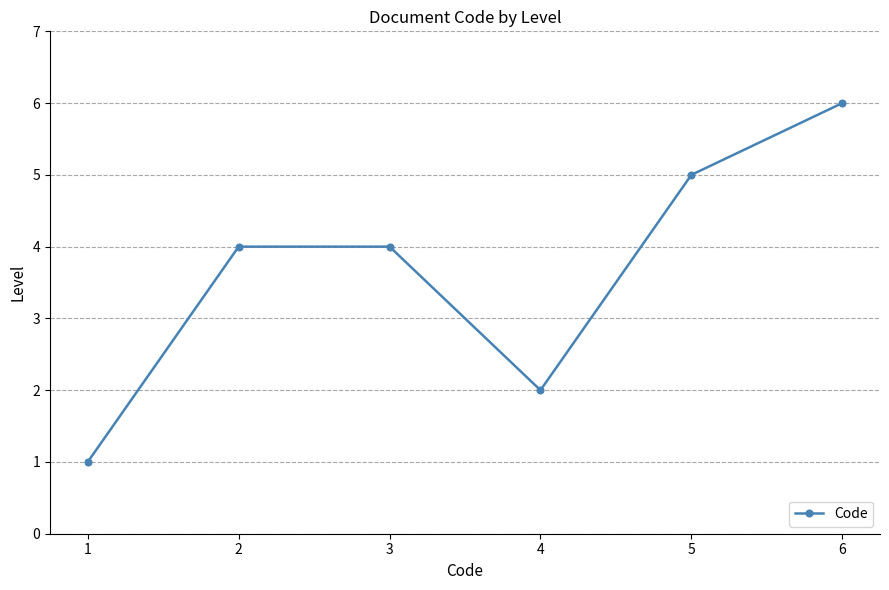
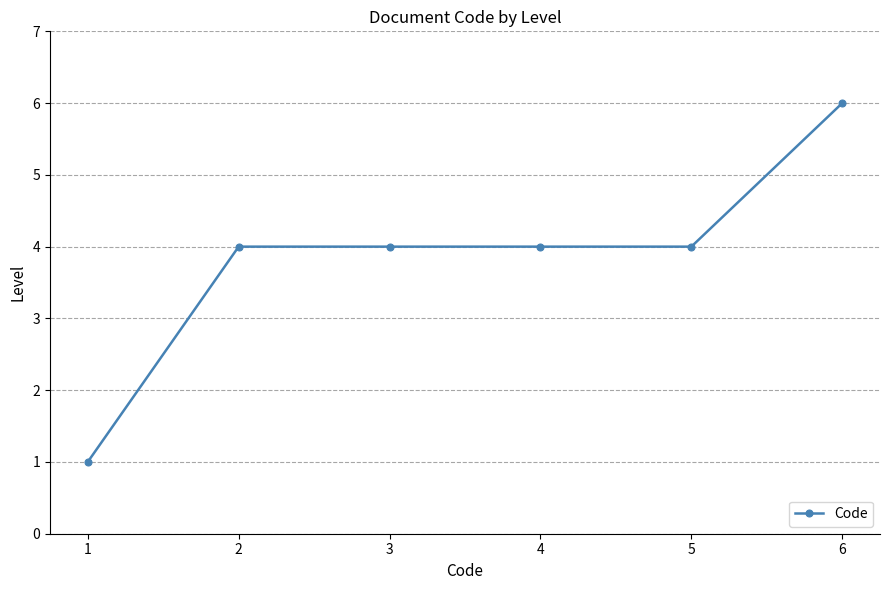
  {
    "1": 1,
    "2": 4,
    "3": 4,
-   "4": 2,
-   "5": 5,
+   "4": 4,
+   "5": 4,
    "6": 6
  }
